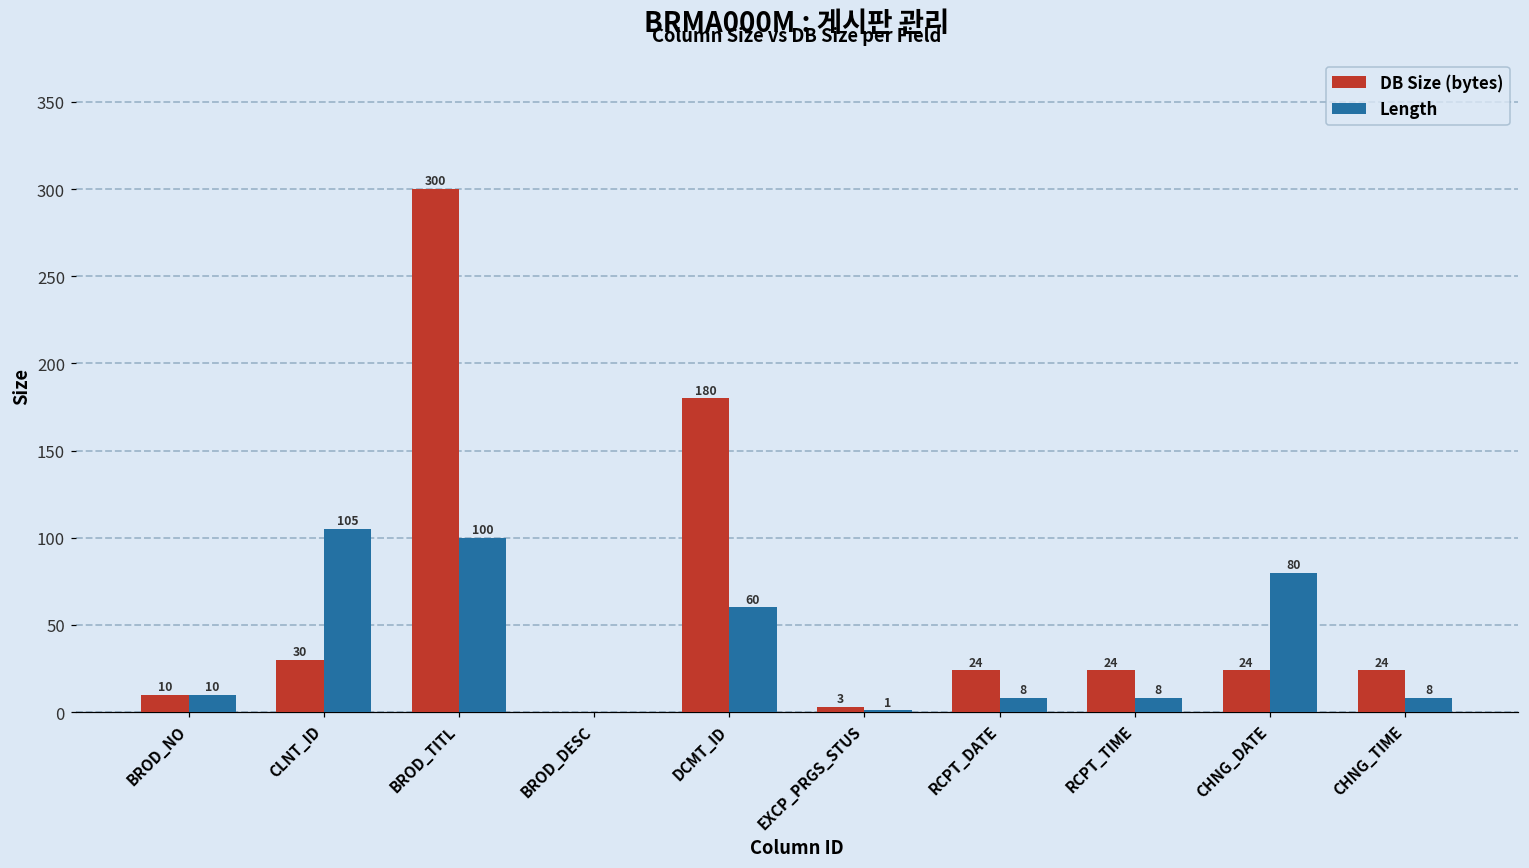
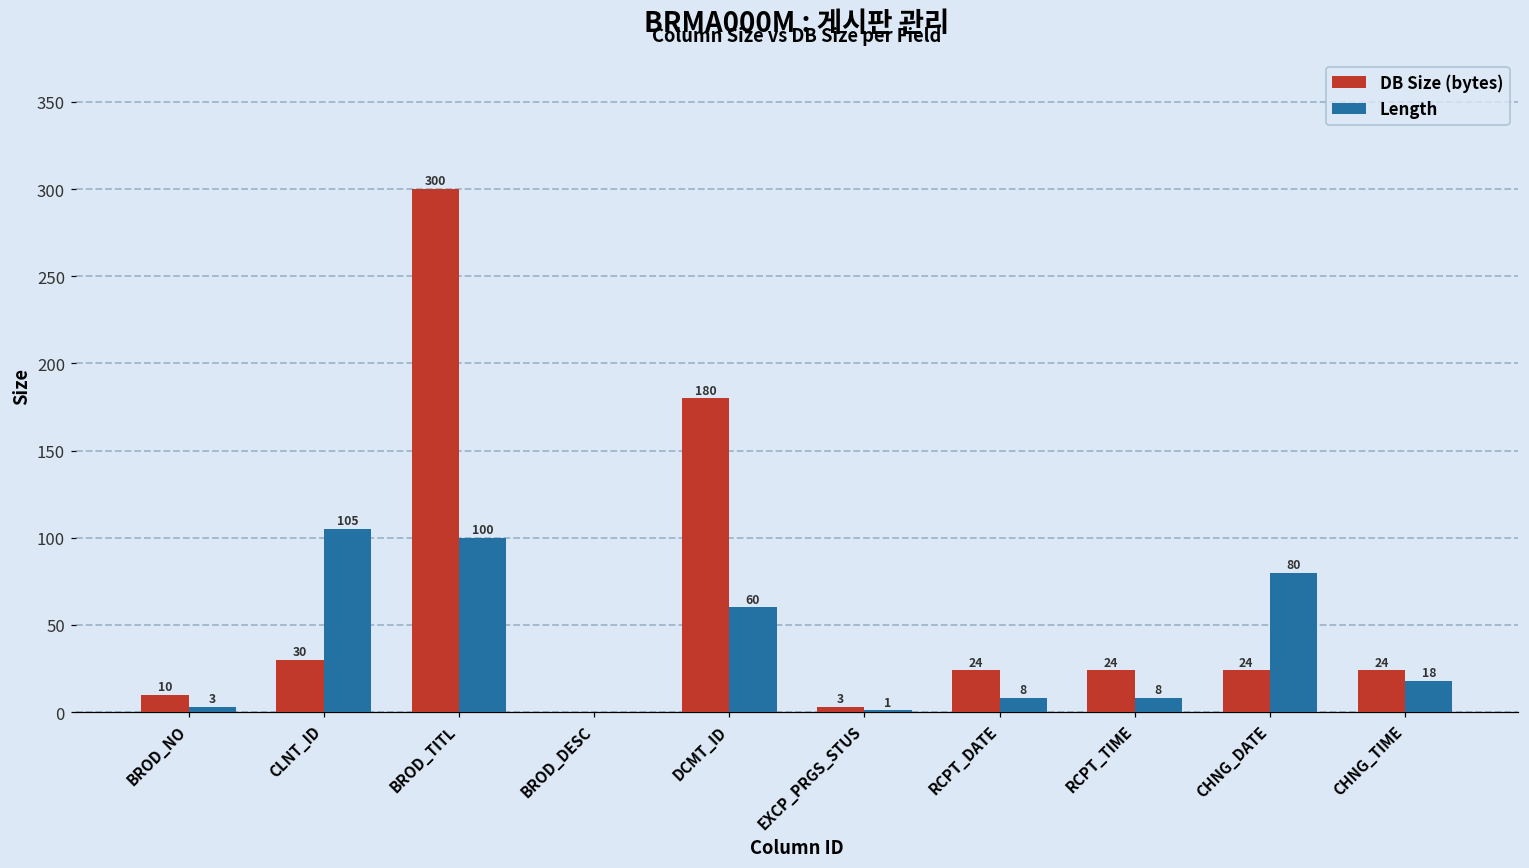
  {
    "DB Size (bytes)": {
      "BROD_NO": 10,
      "CLNT_ID": 30,
      "BROD_TITL": 300,
      "DCMT_ID": 180,
      "EXCP_PRGS_STUS": 3,
      "RCPT_DATE": 24,
      "RCPT_TIME": 24,
      "CHNG_DATE": 24,
      "CHNG_TIME": 24
    },
    "Length": {
-     "BROD_NO": 10,
+     "BROD_NO": 3,
      "CLNT_ID": 105,
      "BROD_TITL": 100,
      "DCMT_ID": 60,
      "EXCP_PRGS_STUS": 1,
      "RCPT_DATE": 8,
      "RCPT_TIME": 8,
      "CHNG_DATE": 80,
-     "CHNG_TIME": 8
+     "CHNG_TIME": 18
    }
  }
